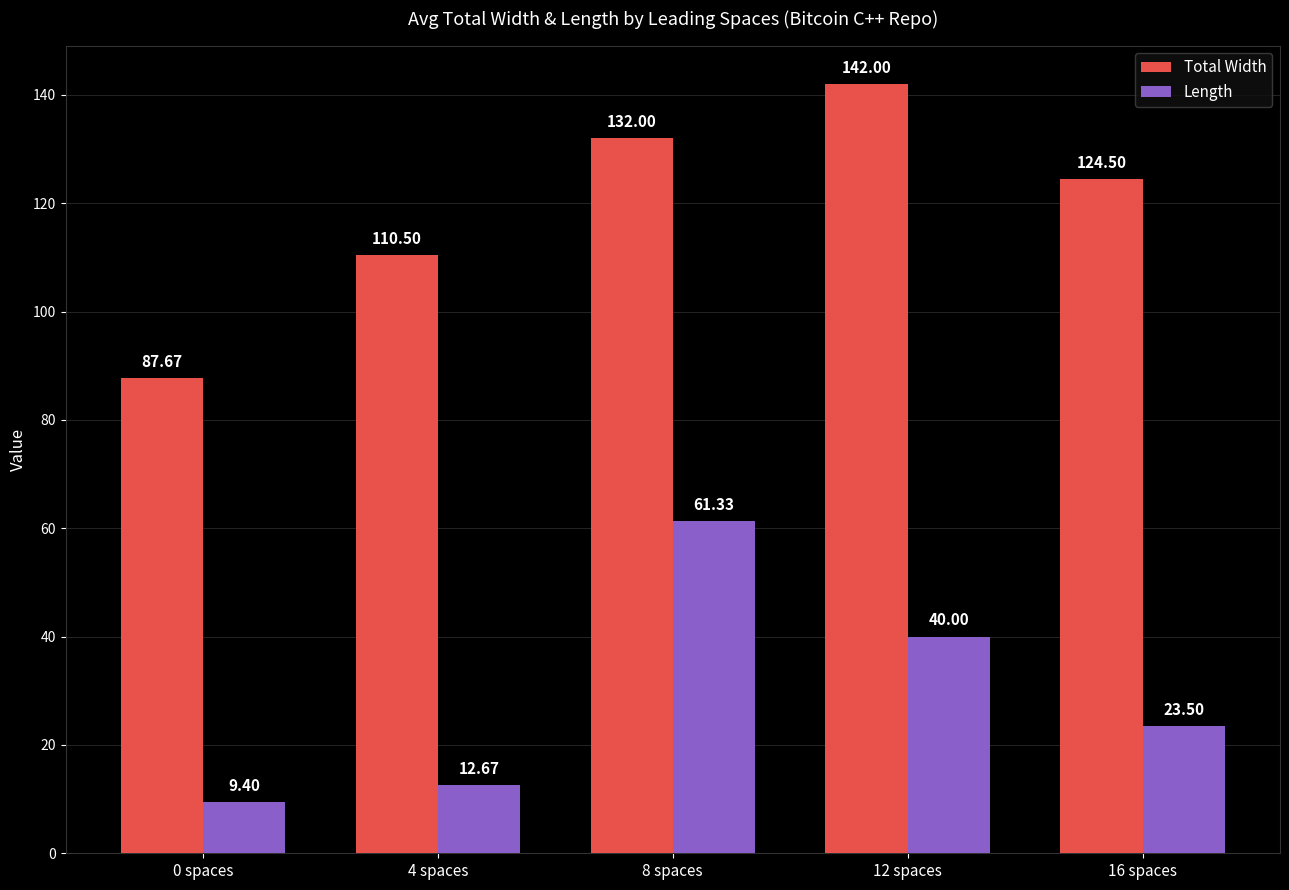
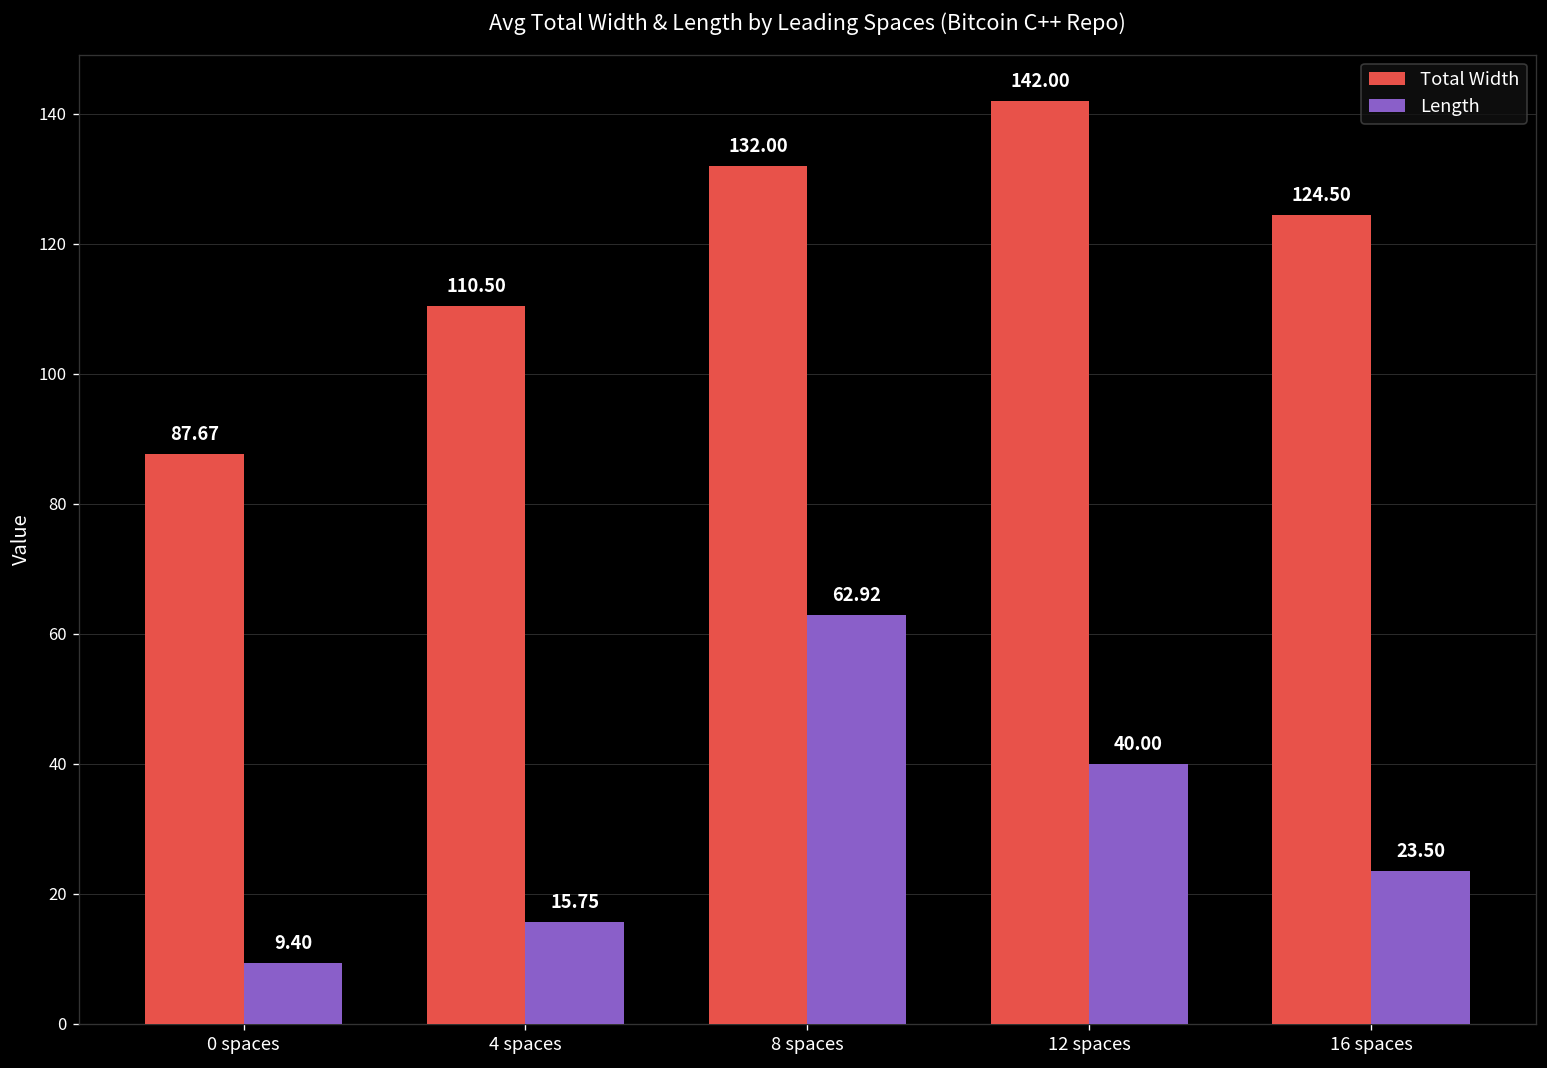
  {
    "Total Width": {
      "0 spaces": 87.67,
      "4 spaces": 110.50,
      "8 spaces": 132.00,
      "12 spaces": 142.00,
      "16 spaces": 124.50
    },
    "Length": {
      "0 spaces": 9.40,
-     "4 spaces": 12.67,
-     "8 spaces": 61.33,
+     "4 spaces": 15.75,
+     "8 spaces": 62.92,
      "12 spaces": 40.00,
      "16 spaces": 23.50
    }
  }
